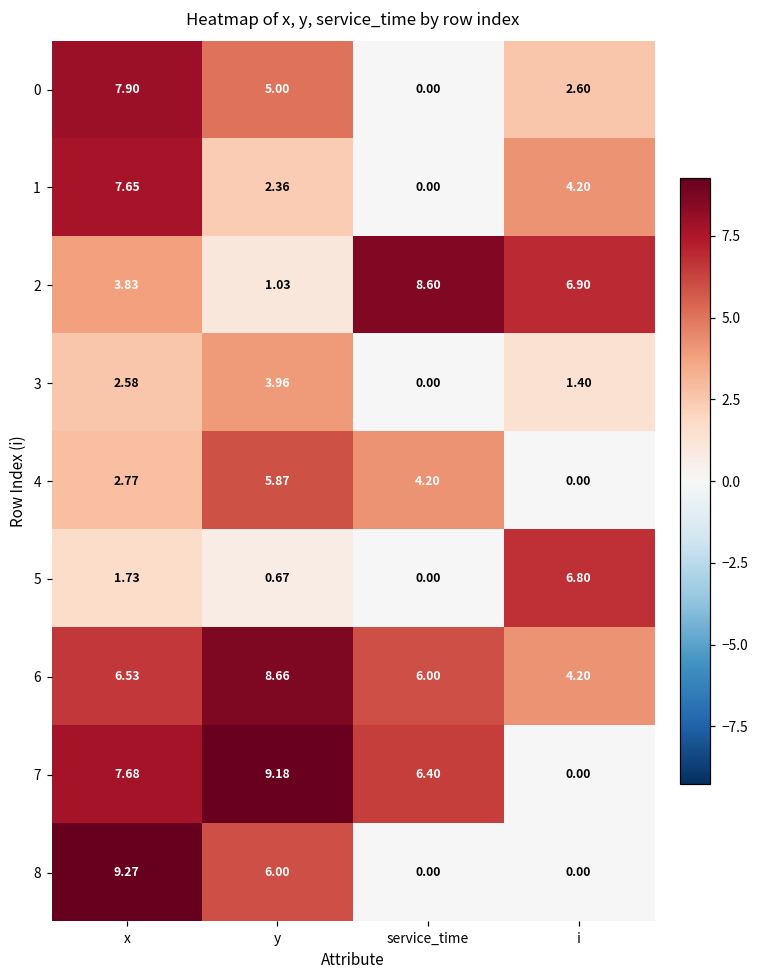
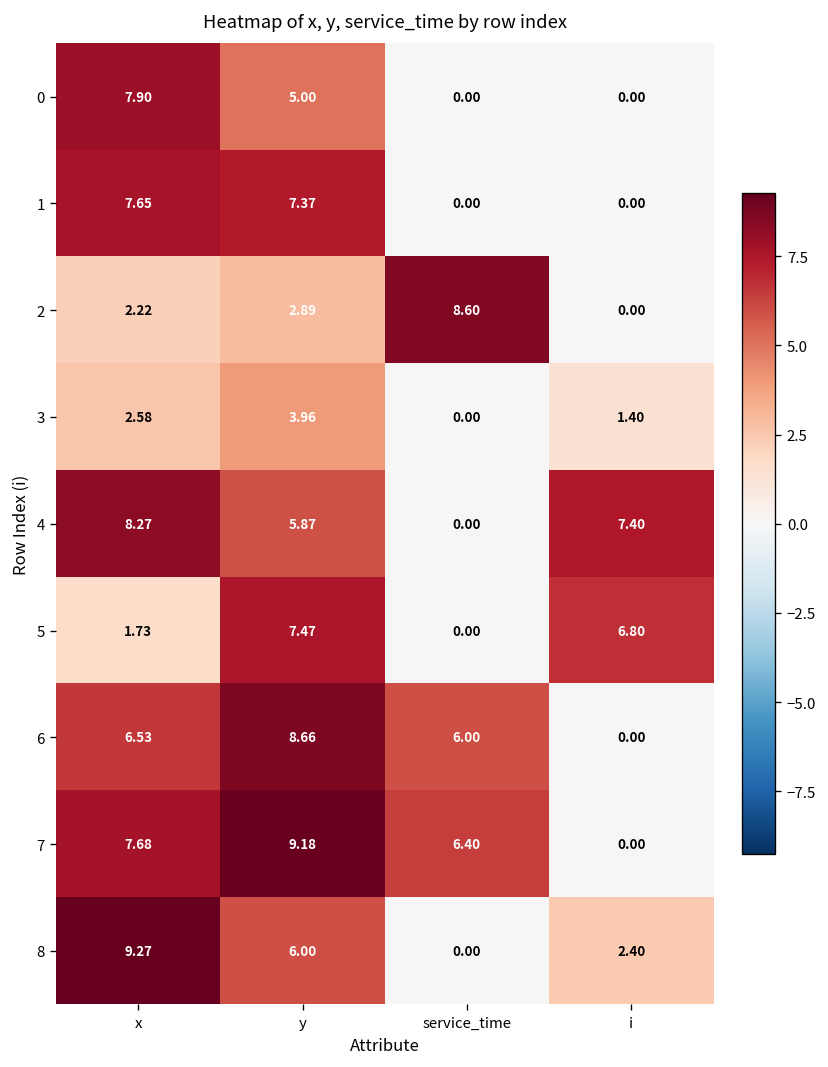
  {
    "0": {
      "x": 7.90,
      "y": 5.00,
      "service_time": 0.00,
-     "i": 2.60
+     "i": 0.00
    },
    "1": {
      "x": 7.65,
-     "y": 2.36,
+     "y": 7.37,
      "service_time": 0.00,
-     "i": 4.20
+     "i": 0.00
    },
    "2": {
-     "x": 3.83,
-     "y": 1.03,
+     "x": 2.22,
+     "y": 2.89,
      "service_time": 8.60,
-     "i": 6.90
+     "i": 0.00
    },
    "3": {
      "x": 2.58,
      "y": 3.96,
      "service_time": 0.00,
      "i": 1.40
    },
    "4": {
-     "x": 2.77,
+     "x": 8.27,
      "y": 5.87,
-     "service_time": 4.20,
-     "i": 0.00
+     "service_time": 0.00,
+     "i": 7.40
    },
    "5": {
      "x": 1.73,
-     "y": 0.67,
+     "y": 7.47,
      "service_time": 0.00,
      "i": 6.80
    },
    "6": {
      "x": 6.53,
      "y": 8.66,
      "service_time": 6.00,
-     "i": 4.20
+     "i": 0.00
    },
    "7": {
      "x": 7.68,
      "y": 9.18,
      "service_time": 6.40,
      "i": 0.00
    },
    "8": {
      "x": 9.27,
      "y": 6.00,
      "service_time": 0.00,
-     "i": 0.00
+     "i": 2.40
    }
  }
